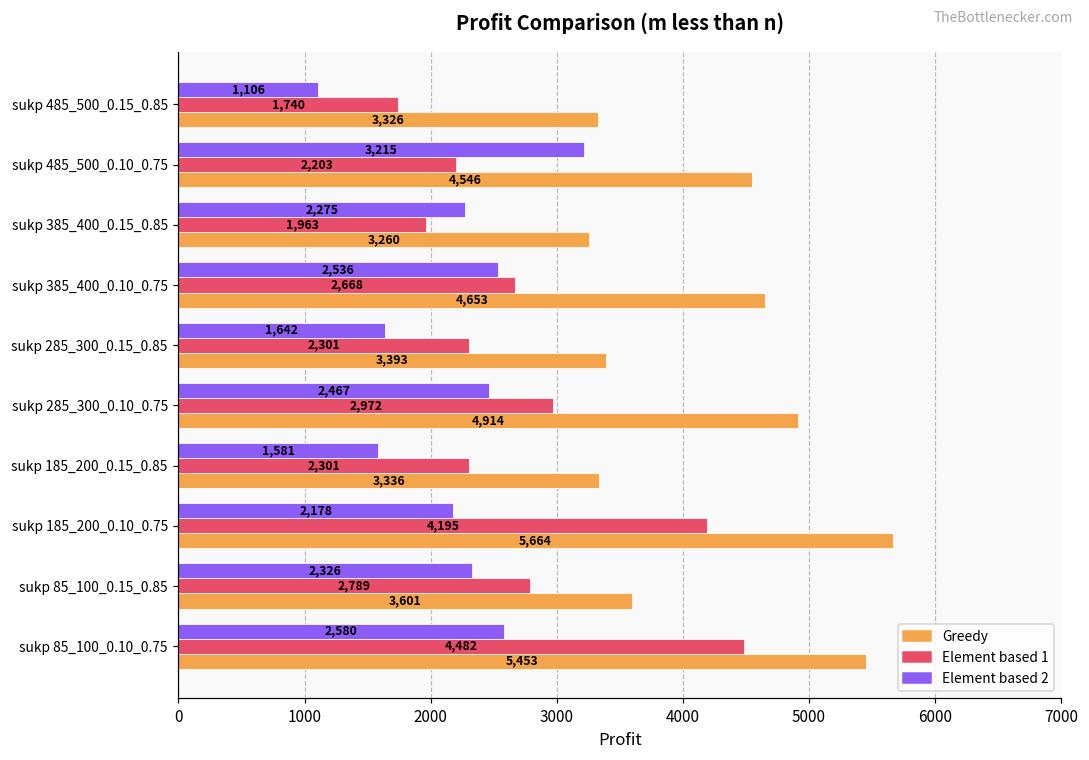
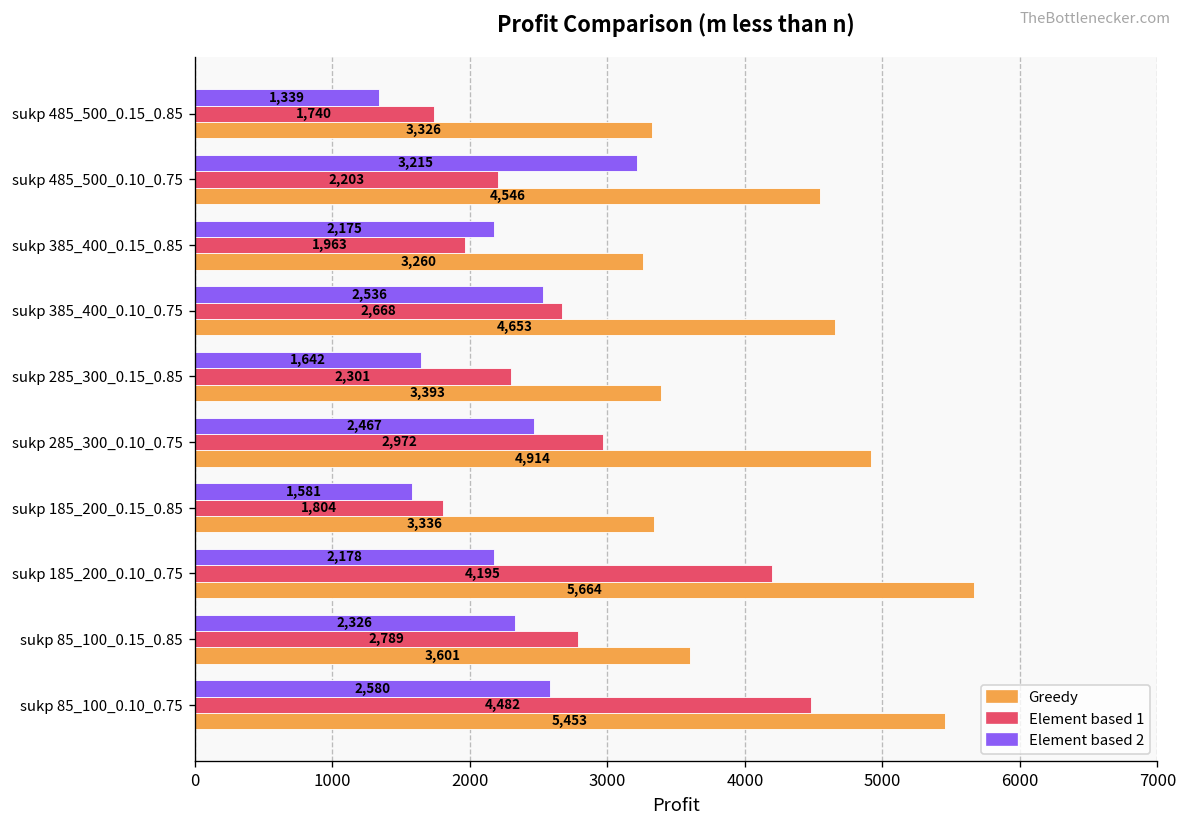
  {
    "Greedy": {
      "sukp 485_500_0.15_0.85": "3,326",
      "sukp 485_500_0.10_0.75": "4,546",
      "sukp 385_400_0.15_0.85": "3,260",
      "sukp 385_400_0.10_0.75": "4,653",
      "sukp 285_300_0.15_0.85": "3,393",
      "sukp 285_300_0.10_0.75": "4,914",
      "sukp 185_200_0.15_0.85": "3,336",
      "sukp 185_200_0.10_0.75": "5,664",
      "sukp 85_100_0.15_0.85": "3,601",
      "sukp 85_100_0.10_0.75": "5,453"
    },
    "Element based 1": {
      "sukp 485_500_0.15_0.85": "1,740",
      "sukp 485_500_0.10_0.75": "2,203",
      "sukp 385_400_0.15_0.85": "1,963",
      "sukp 385_400_0.10_0.75": "2,668",
      "sukp 285_300_0.15_0.85": "2,301",
      "sukp 285_300_0.10_0.75": "2,972",
-     "sukp 185_200_0.15_0.85": "2,301",
+     "sukp 185_200_0.15_0.85": "1,804",
      "sukp 185_200_0.10_0.75": "4,195",
      "sukp 85_100_0.15_0.85": "2,789",
      "sukp 85_100_0.10_0.75": "4,482"
    },
    "Element based 2": {
-     "sukp 485_500_0.15_0.85": "1,106",
+     "sukp 485_500_0.15_0.85": "1,339",
      "sukp 485_500_0.10_0.75": "3,215",
-     "sukp 385_400_0.15_0.85": "2,275",
+     "sukp 385_400_0.15_0.85": "2,175",
      "sukp 385_400_0.10_0.75": "2,536",
      "sukp 285_300_0.15_0.85": "1,642",
      "sukp 285_300_0.10_0.75": "2,467",
      "sukp 185_200_0.15_0.85": "1,581",
      "sukp 185_200_0.10_0.75": "2,178",
      "sukp 85_100_0.15_0.85": "2,326",
      "sukp 85_100_0.10_0.75": "2,580"
    }
  }
